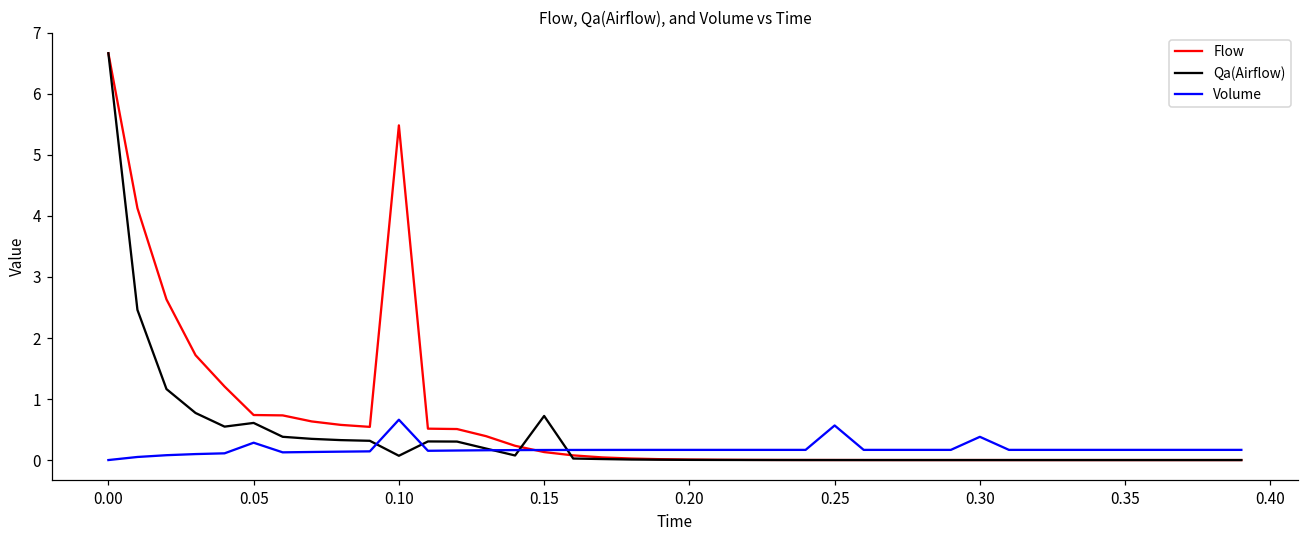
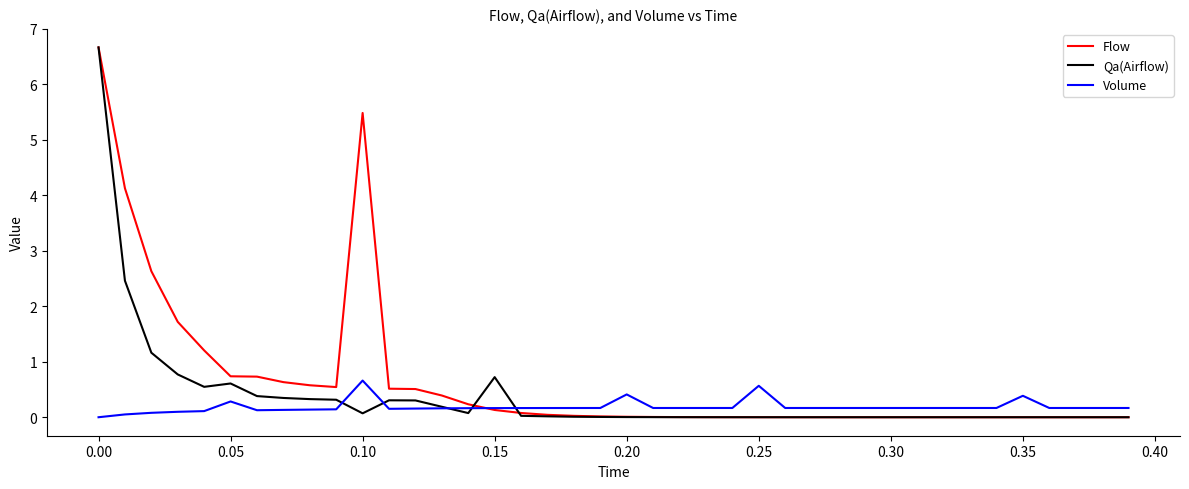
  {
    "Flow": {
      "0.05": 0.7,
      "0.10": 5.5
    },
    "Qa(Airflow)": {
      "0.05": 0.6,
      "0.10": 0.1,
      "0.15": 0.7
    },
    "Volume": {
      "0.00": 0.0,
      "0.05": 0.3,
      "0.10": 0.7,
-     "0.20": 0.2,
+     "0.20": 0.4,
      "0.25": 0.6,
-     "0.30": 0.4,
-     "0.35": 0.2
+     "0.30": 0.2,
+     "0.35": 0.4
    }
  }
